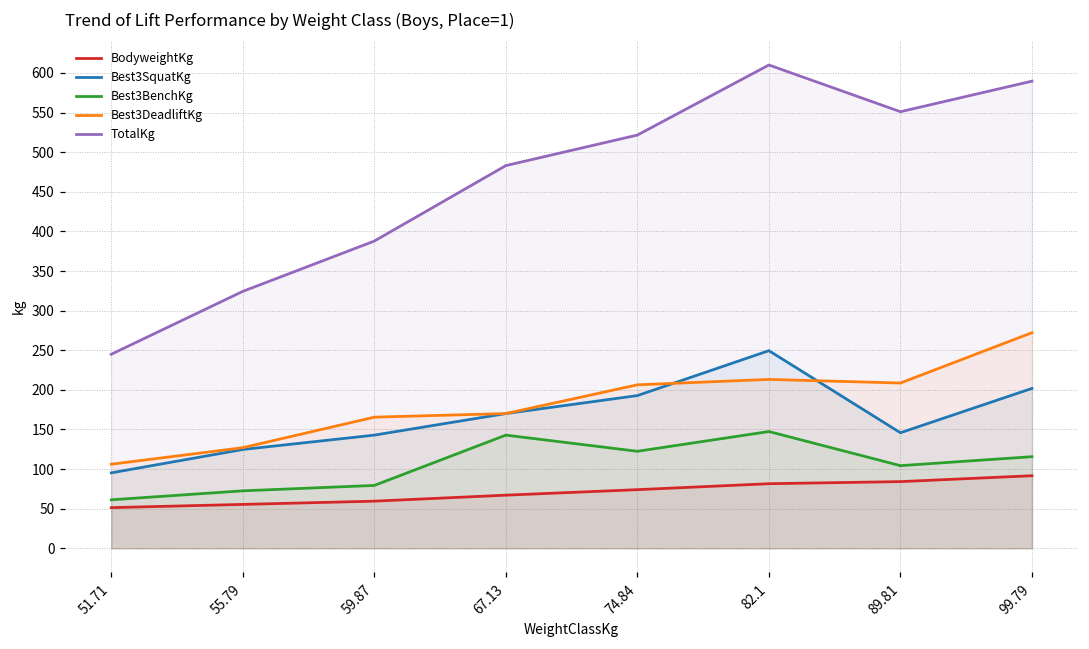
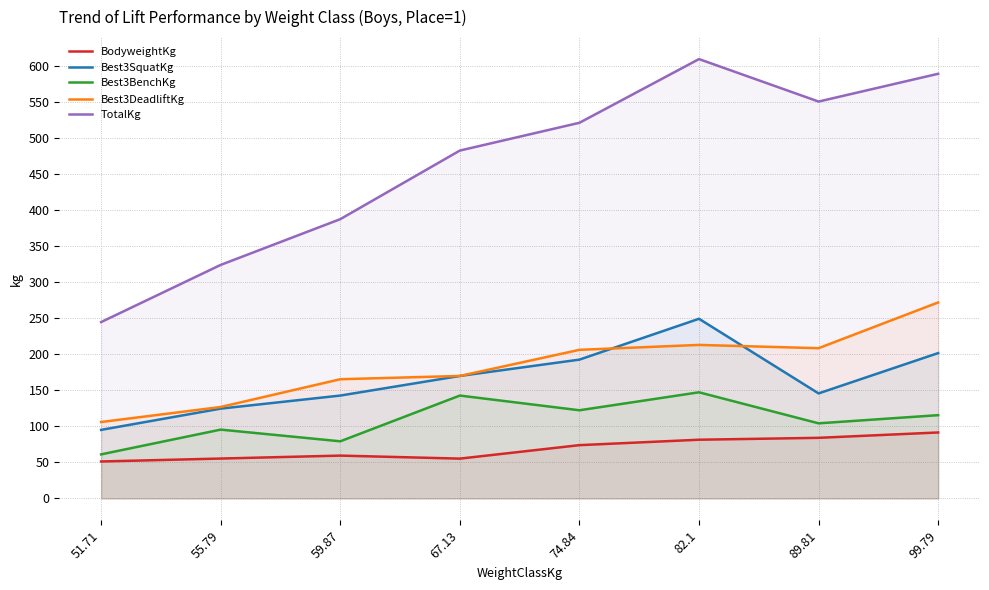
  {
    "BodyweightKg": {
      "51.71": 50,
      "55.79": 60,
      "59.87": 60,
-     "67.13": 70,
+     "67.13": 60,
      "74.84": 70,
      "82.1": 80,
      "89.81": 80,
      "99.79": 90
    },
    "Best3SquatKg": {
      "51.71": 100,
      "59.87": 140,
      "74.84": 190,
      "82.1": 250,
      "89.81": 150,
      "99.79": 200
    },
    "Best3BenchKg": {
      "51.71": 60,
-     "55.79": 70,
+     "55.79": 100,
      "59.87": 80,
      "67.13": 140,
      "74.84": 120,
      "82.1": 150,
      "89.81": 100,
      "99.79": 120
    },
    "Best3DeadliftKg": {
      "51.71": 110,
      "59.87": 170,
      "74.84": 210,
      "82.1": 210,
      "89.81": 210,
      "99.79": 270
    },
    "TotalKg": {
      "51.71": 240,
      "55.79": 320,
      "59.87": 390,
      "67.13": 480,
      "74.84": 520,
      "82.1": 610,
      "89.81": 550,
      "99.79": 590
    }
  }
